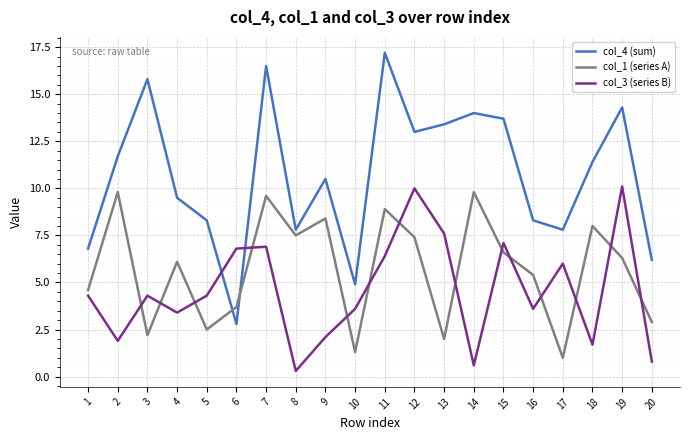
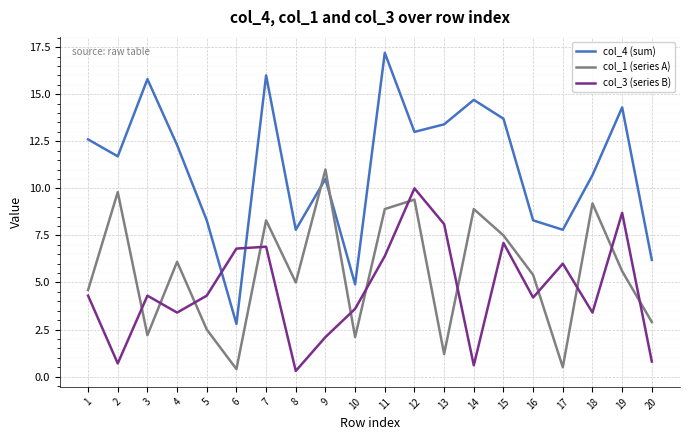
  {
    "col_4 (sum)": {
-     "1": 6.8,
+     "1": 12.6,
      "2": 11.7,
      "3": 15.8,
-     "4": 9.5,
+     "4": 12.3,
      "5": 8.3,
      "6": 2.8,
-     "7": 16.5,
+     "7": 16.0,
      "8": 7.8,
      "9": 10.5,
      "10": 4.9,
      "11": 17.2,
      "12": 13.0,
      "13": 13.4,
-     "14": 14.0,
+     "14": 14.7,
      "15": 13.7,
      "16": 8.3,
      "17": 7.8,
-     "18": 11.4,
+     "18": 10.7,
      "19": 14.3,
      "20": 6.2
    },
    "col_1 (series A)": {
      "1": 4.6,
      "2": 9.8,
      "3": 2.2,
      "4": 6.1,
      "5": 2.5,
-     "6": 3.7,
-     "7": 9.6,
-     "8": 7.5,
-     "9": 8.4,
-     "10": 1.3,
+     "6": 0.4,
+     "7": 8.3,
+     "8": 5.0,
+     "9": 11.0,
+     "10": 2.1,
      "11": 8.9,
-     "12": 7.4,
-     "13": 2.0,
-     "14": 9.8,
-     "15": 6.6,
+     "12": 9.4,
+     "13": 1.2,
+     "14": 8.9,
+     "15": 7.5,
      "16": 5.4,
-     "17": 1.0,
-     "18": 8.0,
-     "19": 6.3,
+     "17": 0.5,
+     "18": 9.2,
+     "19": 5.6,
      "20": 2.9
    },
    "col_3 (series B)": {
      "1": 4.3,
-     "2": 1.9,
+     "2": 0.7,
      "3": 4.3,
      "4": 3.4,
      "5": 4.3,
      "6": 6.8,
      "7": 6.9,
      "8": 0.3,
      "9": 2.1,
      "10": 3.6,
      "11": 6.4,
      "12": 10.0,
-     "13": 7.6,
+     "13": 8.1,
      "14": 0.6,
      "15": 7.1,
-     "16": 3.6,
+     "16": 4.2,
      "17": 6.0,
-     "18": 1.7,
-     "19": 10.1,
+     "18": 3.4,
+     "19": 8.7,
      "20": 0.8
    }
  }
